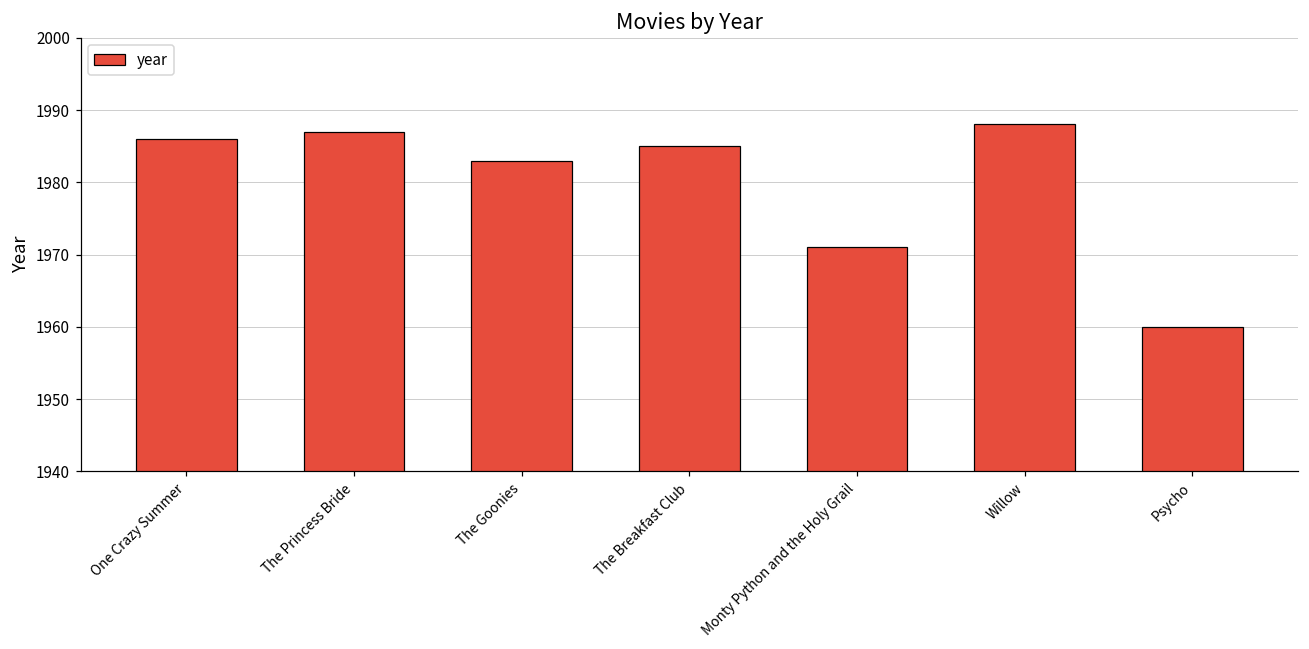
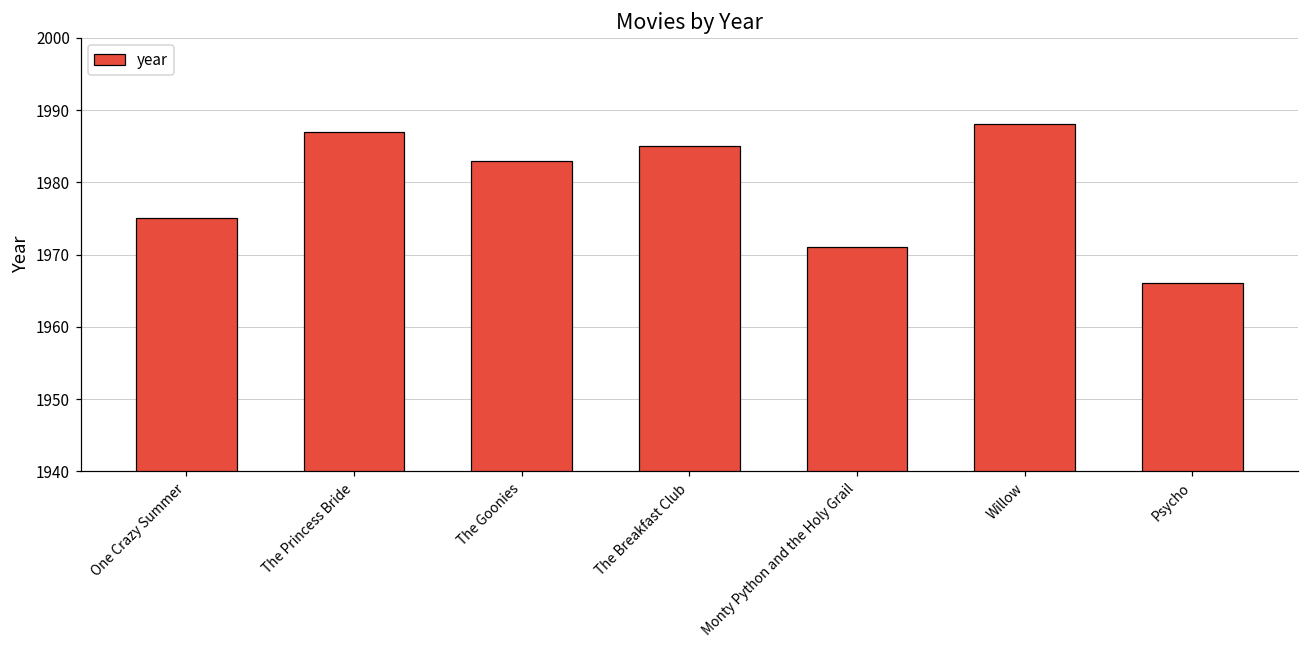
  {
-   "One Crazy Summer": 1986,
+   "One Crazy Summer": 1975,
    "The Princess Bride": 1987,
    "The Goonies": 1983,
    "The Breakfast Club": 1985,
    "Monty Python and the Holy Grail": 1971,
    "Willow": 1988,
-   "Psycho": 1960
+   "Psycho": 1966
  }
